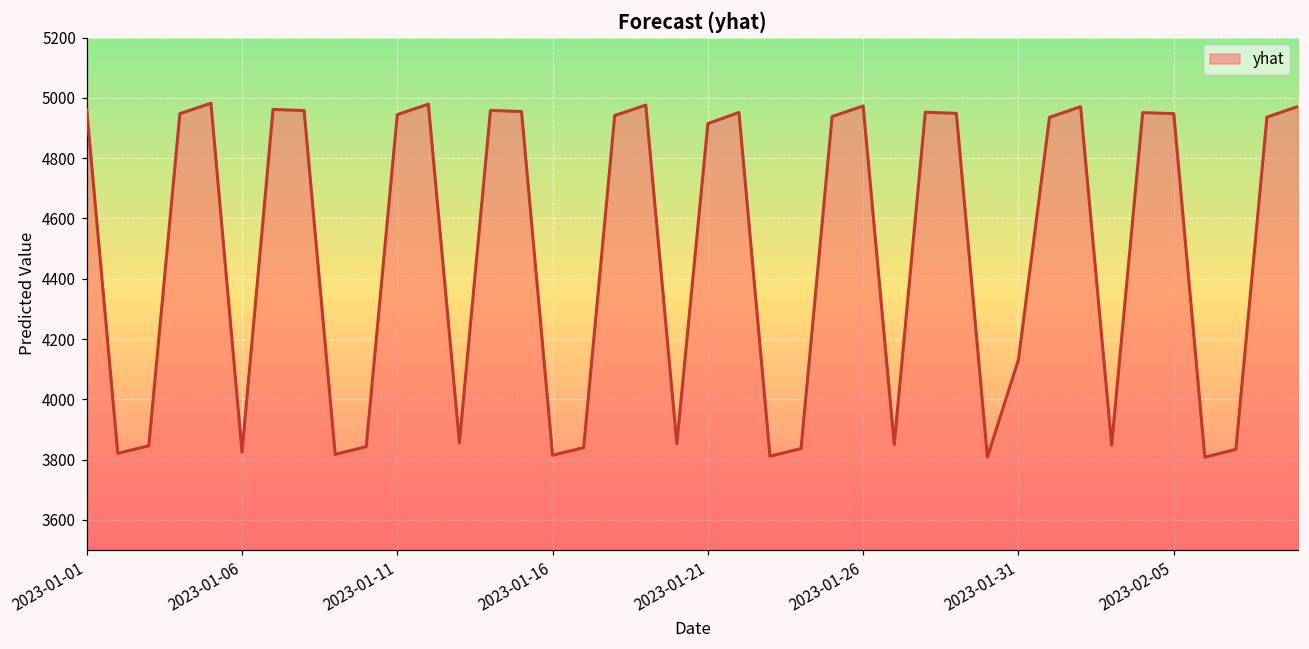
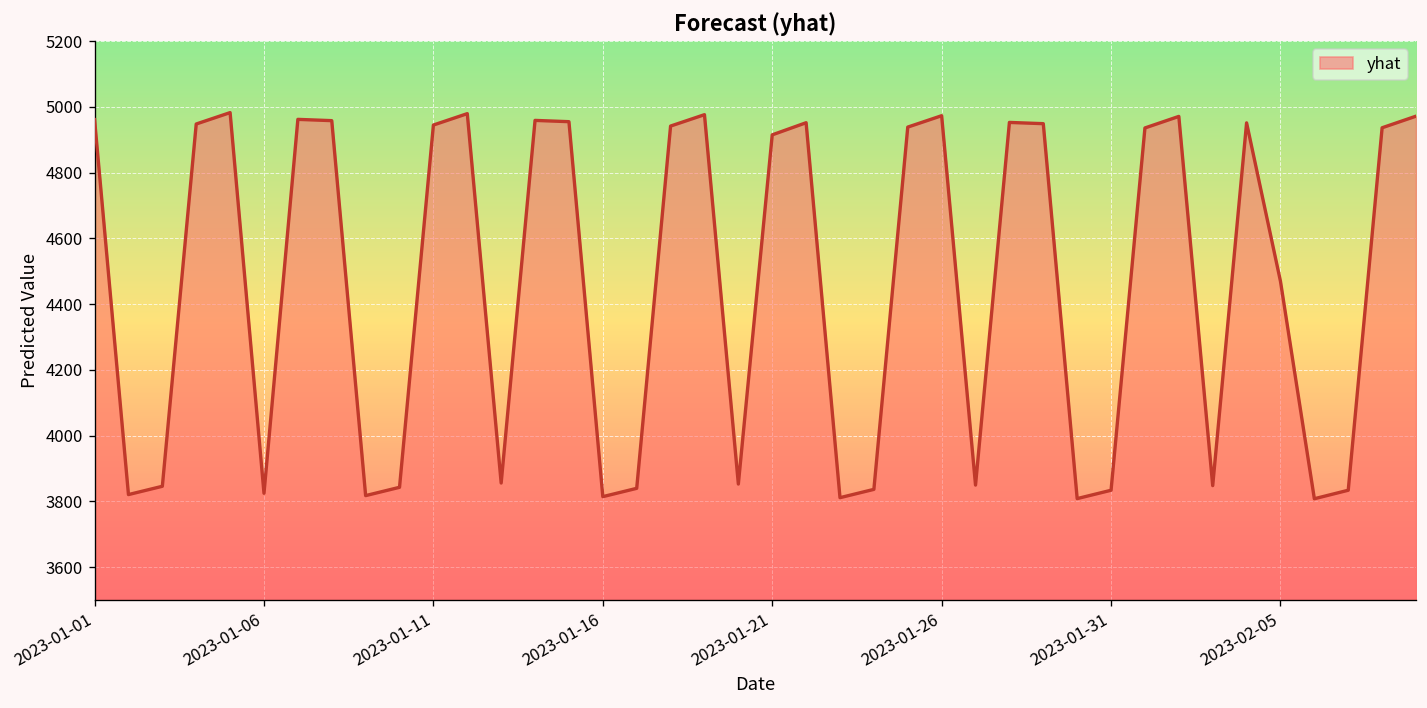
  {
    "2023-01-01": 4960,
    "2023-01-06": 3820,
    "2023-01-11": 4940,
    "2023-01-16": 3810,
    "2023-01-21": 4910,
    "2023-01-26": 4970,
-   "2023-01-31": 4130,
-   "2023-02-05": 4950
+   "2023-01-31": 3830,
+   "2023-02-05": 4470
  }
